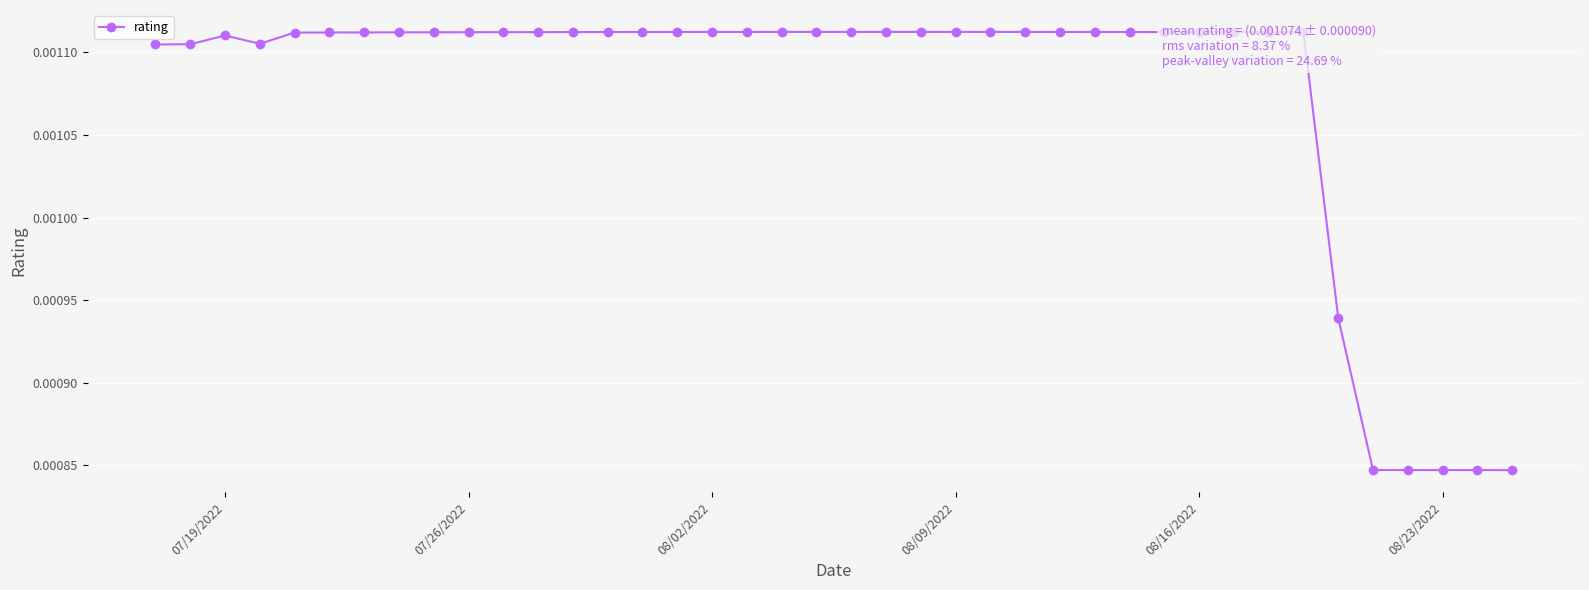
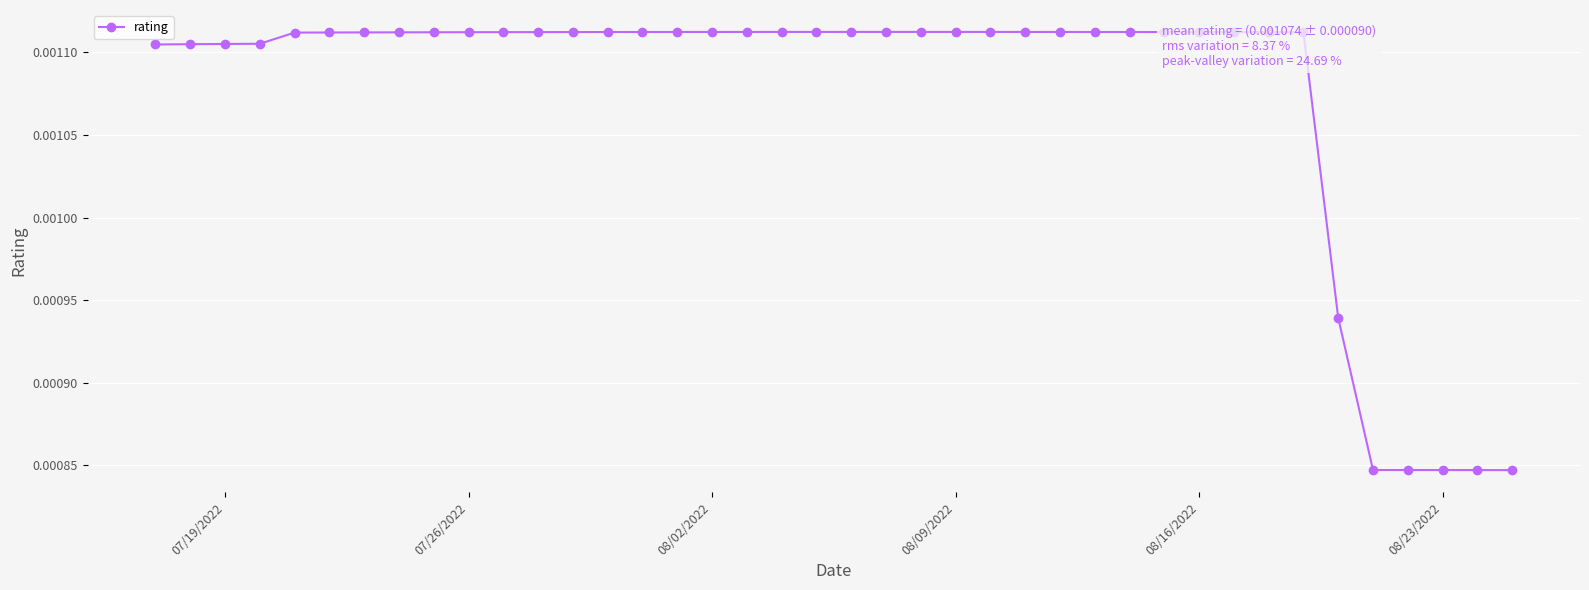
  {
-   "07/19/2022": 0.001110,
+   "07/19/2022": 0.001105,
    "07/26/2022": 0.001112,
    "08/02/2022": 0.001112,
    "08/09/2022": 0.001112,
    "08/23/2022": 0.000847
  }
